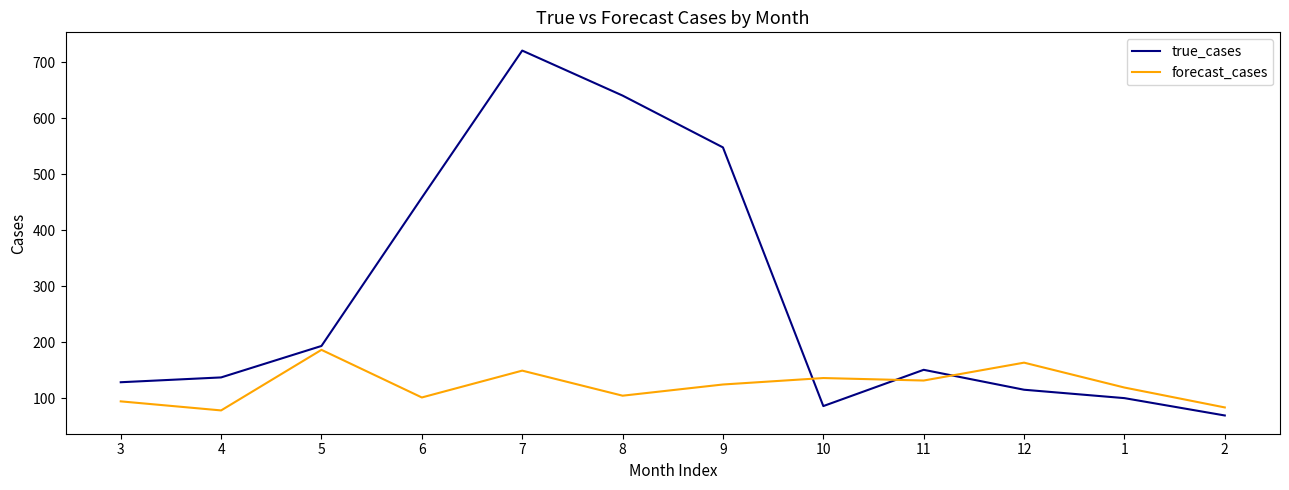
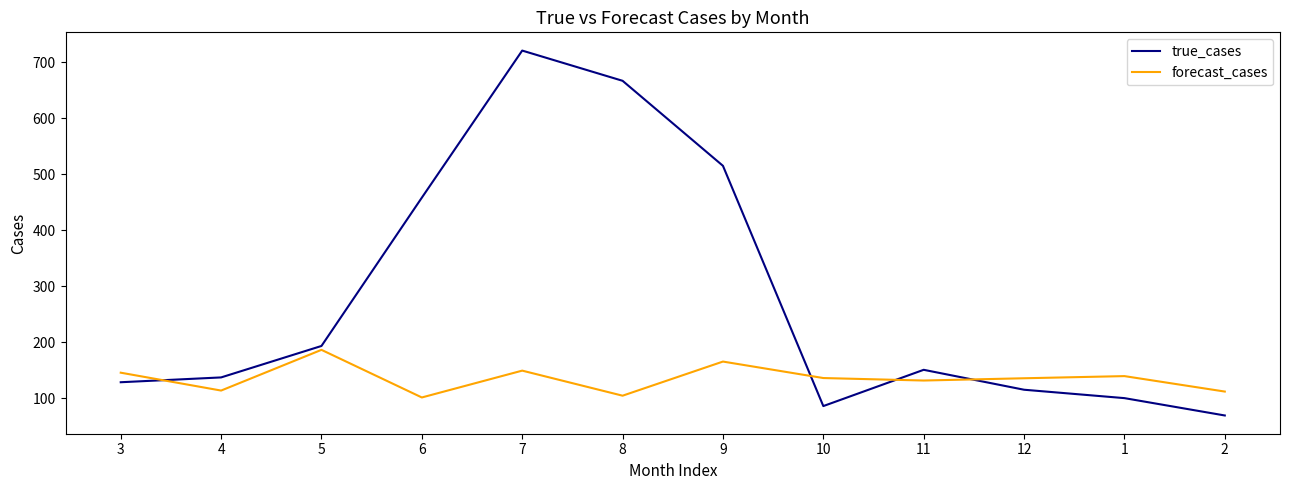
  {
    "true_cases": {
      "3": 130,
      "4": 140,
      "5": 190,
      "6": 460,
      "7": 720,
-     "8": 640,
-     "9": 550,
+     "8": 670,
+     "9": 520,
      "10": 90,
      "11": 150,
      "12": 120,
      "1": 100,
      "2": 70
    },
    "forecast_cases": {
-     "3": 90,
-     "4": 80,
+     "3": 150,
+     "4": 110,
      "5": 190,
      "6": 100,
      "7": 150,
      "8": 100,
-     "9": 120,
+     "9": 170,
      "10": 140,
      "11": 130,
-     "12": 160,
-     "1": 120,
-     "2": 80
+     "12": 140,
+     "1": 140,
+     "2": 110
    }
  }
